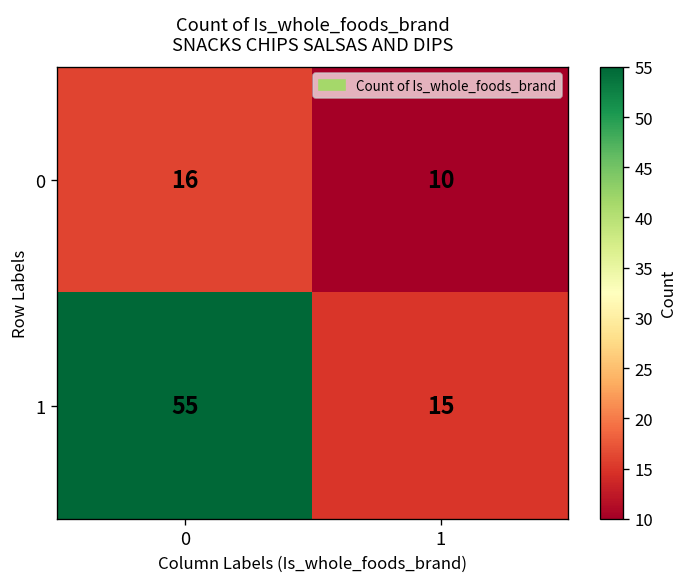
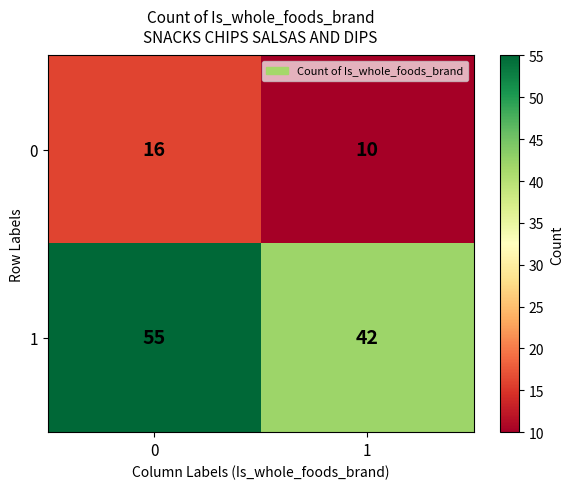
  {
    "0": {
      "0": 16,
      "1": 10
    },
    "1": {
      "0": 55,
-     "1": 15
+     "1": 42
    }
  }
